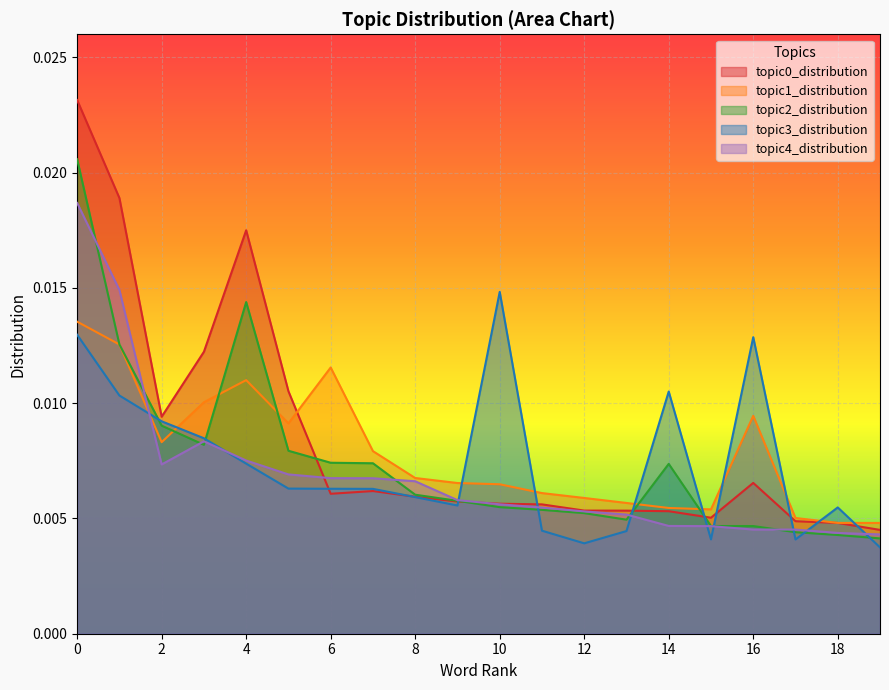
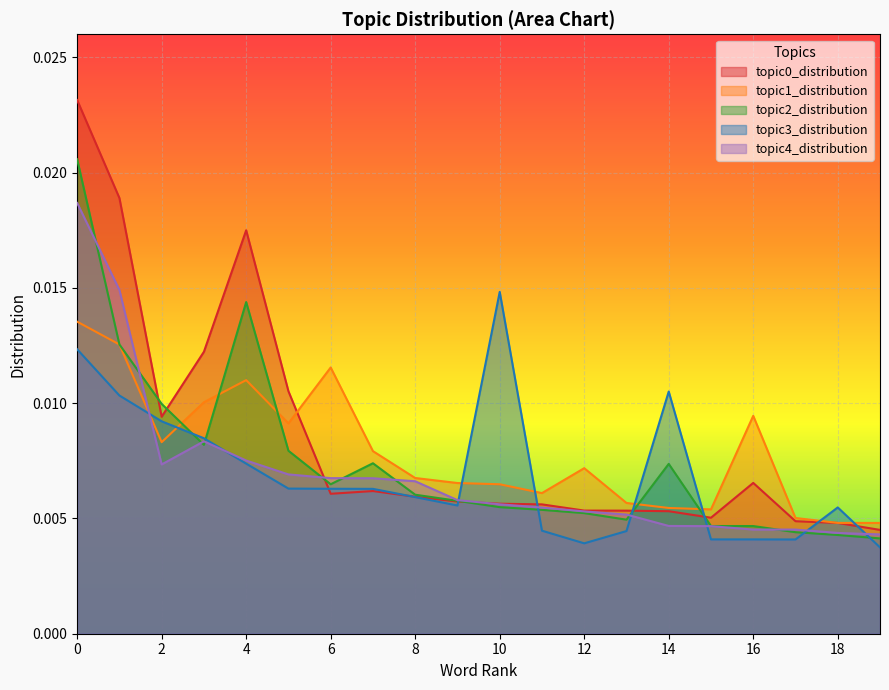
  {
    "topic0_distribution": {
      "0": 0.0231,
      "2": 0.0094,
      "4": 0.0175,
      "6": 0.0061,
      "14": 0.0053,
      "16": 0.0065
    },
    "topic1_distribution": {
      "0": 0.0135,
      "2": 0.0083,
      "4": 0.0110,
      "6": 0.0115,
      "8": 0.0068,
      "10": 0.0065,
-     "12": 0.0059,
+     "12": 0.0072,
      "14": 0.0055,
      "16": 0.0095
    },
    "topic2_distribution": {
      "0": 0.0206,
-     "2": 0.0090,
+     "2": 0.0100,
      "4": 0.0144,
-     "6": 0.0074,
+     "6": 0.0065,
      "10": 0.0055,
      "14": 0.0074,
      "16": 0.0047
    },
    "topic3_distribution": {
-     "0": 0.0130,
+     "0": 0.0123,
      "2": 0.0092,
      "4": 0.0074,
      "6": 0.0063,
      "10": 0.0148,
      "12": 0.0039,
      "14": 0.0105,
-     "16": 0.0129,
+     "16": 0.0041,
      "18": 0.0055
    },
    "topic4_distribution": {
      "0": 0.0187,
      "2": 0.0073,
      "4": 0.0075,
      "6": 0.0067,
      "8": 0.0066,
      "14": 0.0047,
      "16": 0.0045
    }
  }
